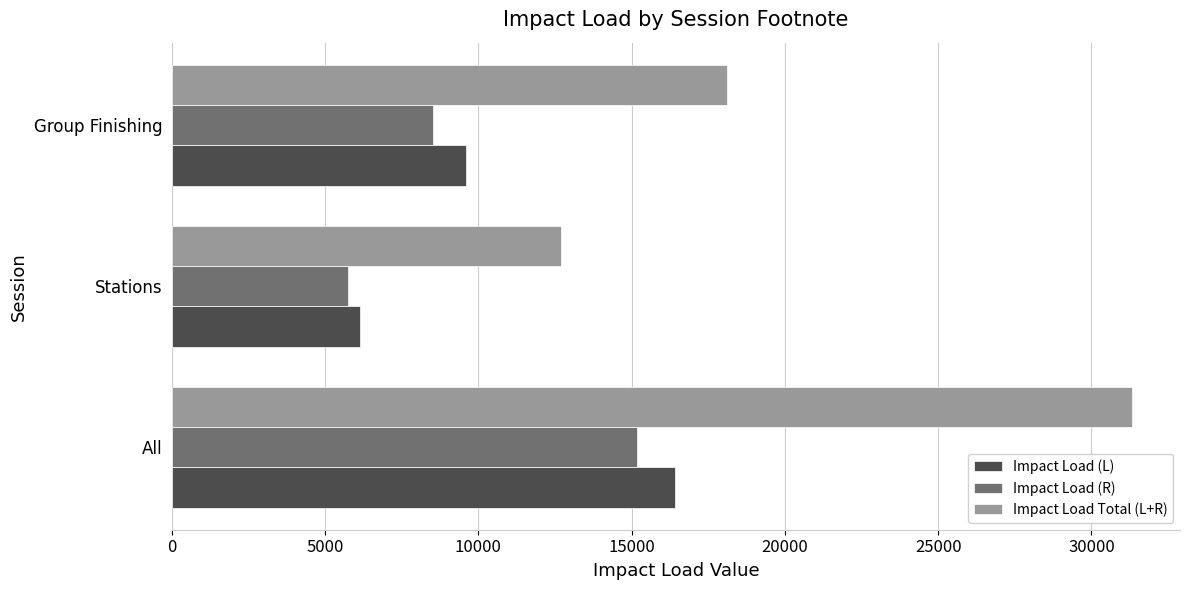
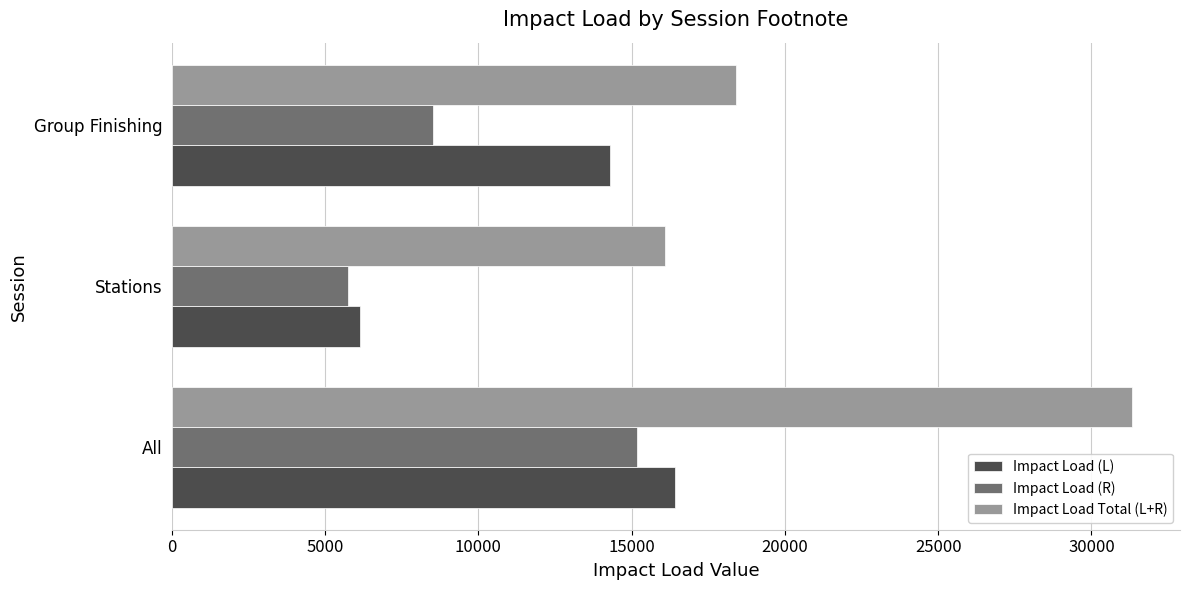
  {
    "Impact Load (L)": {
-     "Group Finishing": 9600,
+     "Group Finishing": 14300,
      "Stations": 6100,
      "All": 16400
    },
    "Impact Load (R)": {
      "Group Finishing": 8500,
      "Stations": 5800,
      "All": 15200
    },
    "Impact Load Total (L+R)": {
-     "Group Finishing": 18100,
-     "Stations": 12700,
+     "Group Finishing": 18400,
+     "Stations": 16100,
      "All": 31300
    }
  }
